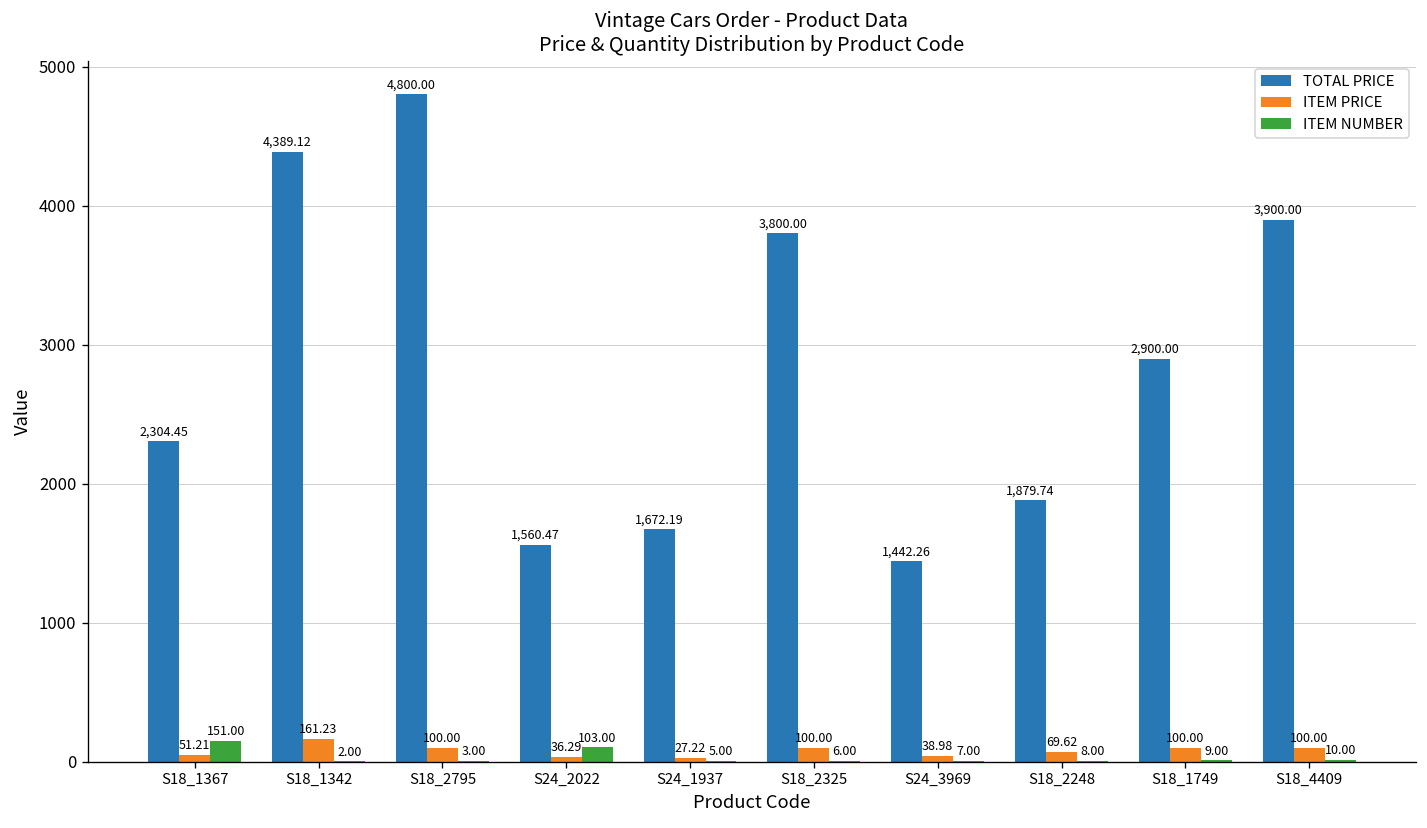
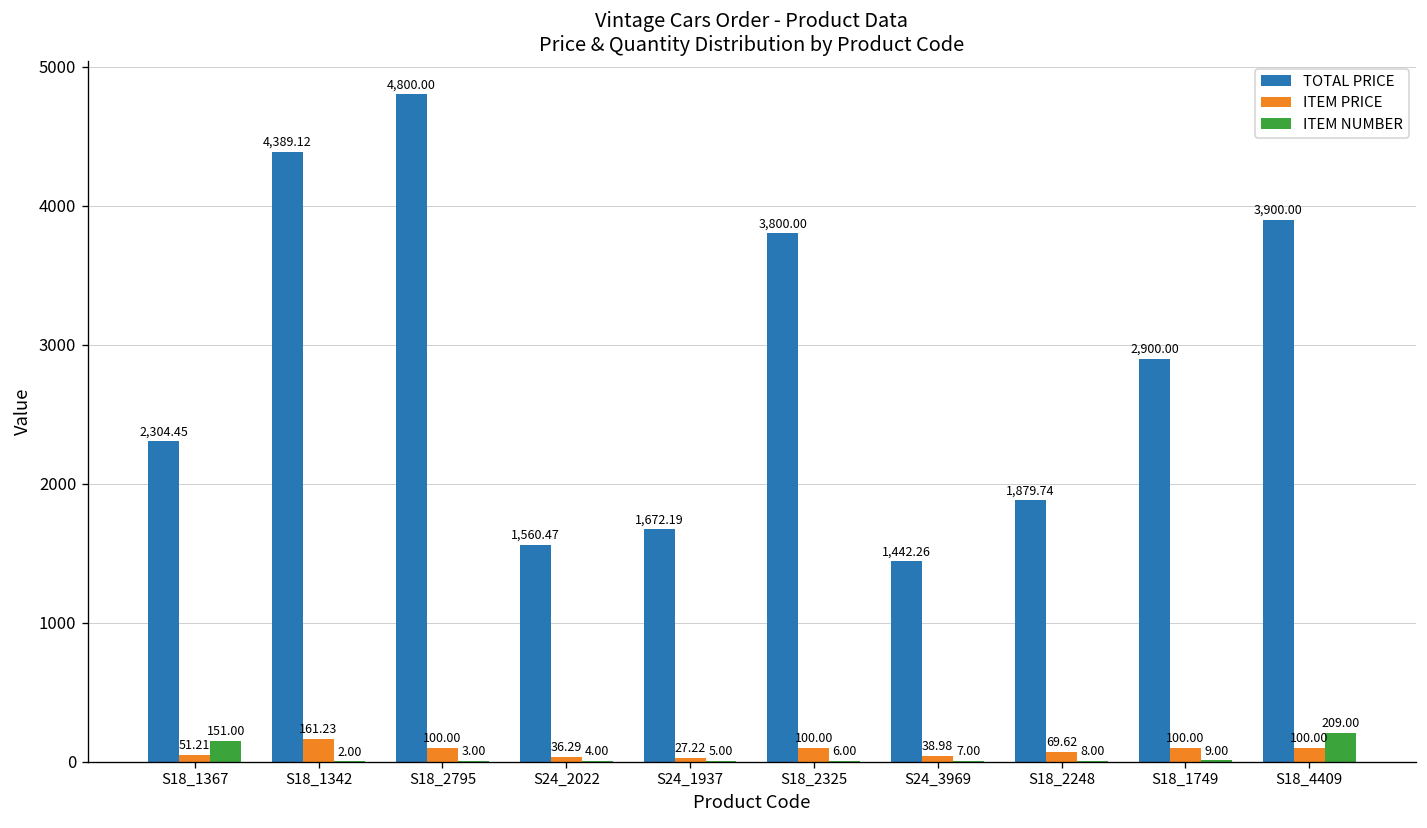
  {
    "TOTAL PRICE": {
      "S18_1367": "2,304.45",
      "S18_1342": "4,389.12",
      "S18_2795": "4,800.00",
      "S24_2022": "1,560.47",
      "S24_1937": "1,672.19",
      "S18_2325": "3,800.00",
      "S24_3969": "1,442.26",
      "S18_2248": "1,879.74",
      "S18_1749": "2,900.00",
      "S18_4409": "3,900.00"
    },
    "ITEM PRICE": {
      "S18_1367": "51.21",
      "S18_1342": "161.23",
      "S18_2795": "100.00",
      "S24_2022": "36.29",
      "S24_1937": "27.22",
      "S18_2325": "100.00",
      "S24_3969": "38.98",
      "S18_2248": "69.62",
      "S18_1749": "100.00",
      "S18_4409": "100.00"
    },
    "ITEM NUMBER": {
      "S18_1367": "151.00",
      "S18_1342": "2.00",
      "S18_2795": "3.00",
-     "S24_2022": "103.00",
+     "S24_2022": "4.00",
      "S24_1937": "5.00",
      "S18_2325": "6.00",
      "S24_3969": "7.00",
      "S18_2248": "8.00",
      "S18_1749": "9.00",
-     "S18_4409": "10.00"
+     "S18_4409": "209.00"
    }
  }
